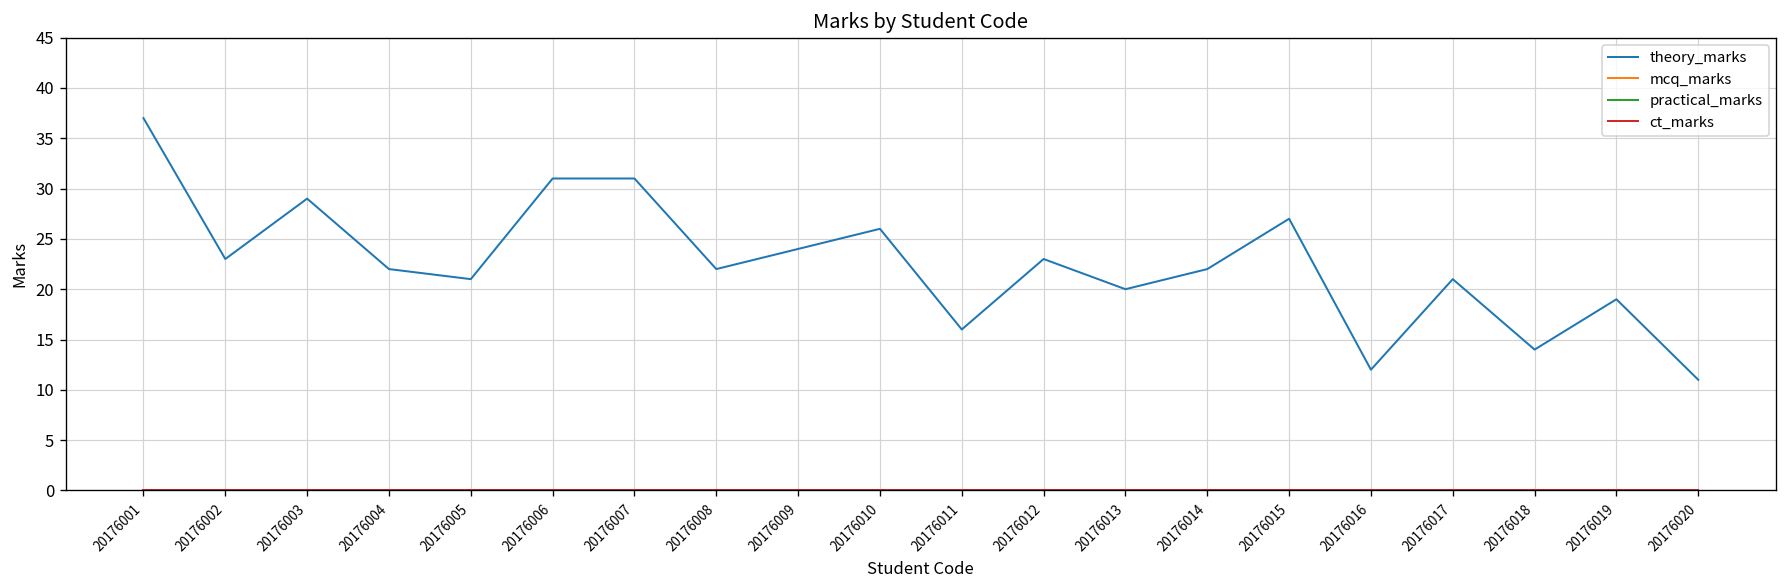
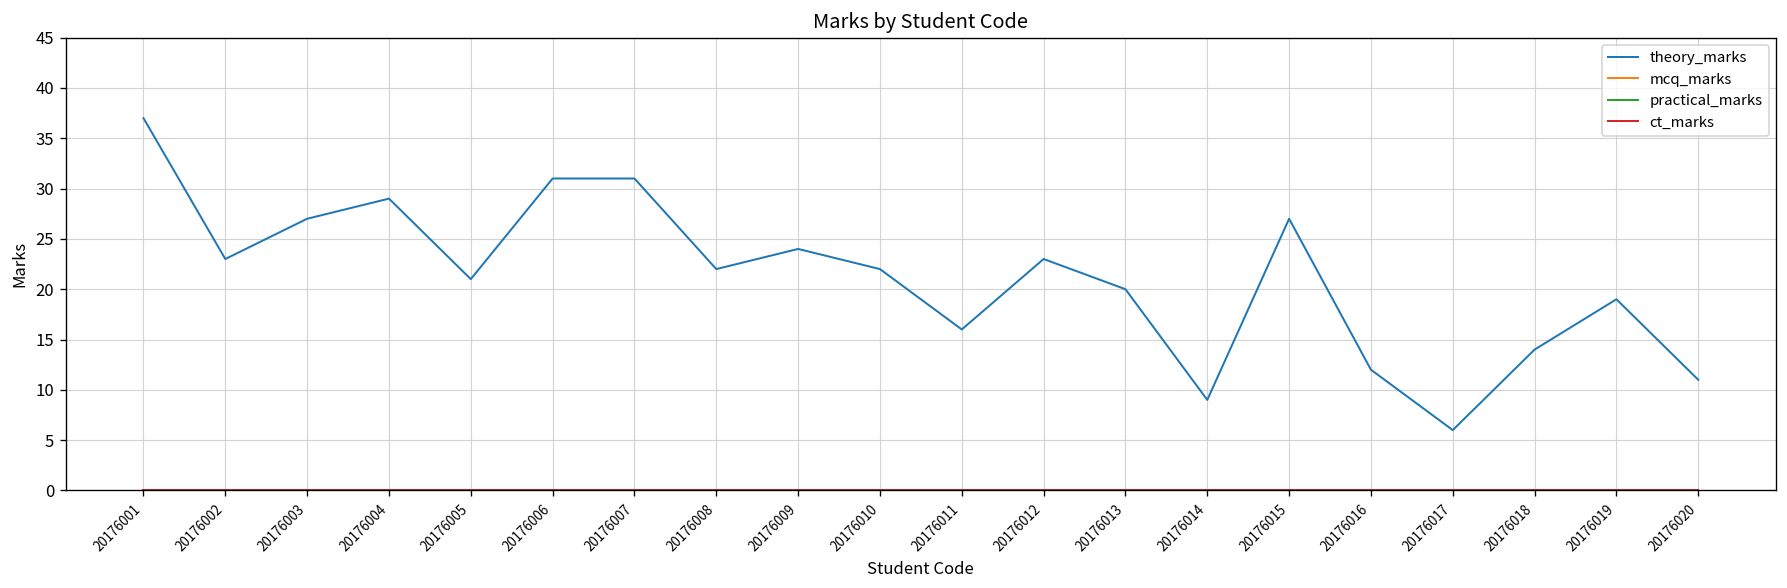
  {
    "theory_marks": {
      "20176001": 37,
      "20176002": 23,
-     "20176003": 29,
-     "20176004": 22,
+     "20176003": 27,
+     "20176004": 29,
      "20176005": 21,
      "20176006": 31,
      "20176007": 31,
      "20176008": 22,
      "20176009": 24,
-     "20176010": 26,
+     "20176010": 22,
      "20176011": 16,
      "20176012": 23,
      "20176013": 20,
-     "20176014": 22,
+     "20176014": 9,
      "20176015": 27,
      "20176016": 12,
-     "20176017": 21,
+     "20176017": 6,
      "20176018": 14,
      "20176019": 19,
      "20176020": 11
    },
    "ct_marks": {
      "20176001": 0,
      "20176002": 0,
      "20176003": 0,
      "20176004": 0,
      "20176005": 0,
      "20176006": 0,
      "20176007": 0,
      "20176008": 0,
      "20176009": 0,
      "20176010": 0,
      "20176011": 0,
      "20176012": 0,
      "20176013": 0,
      "20176014": 0,
      "20176015": 0,
      "20176016": 0,
      "20176017": 0,
      "20176018": 0,
      "20176019": 0,
      "20176020": 0
    }
  }
